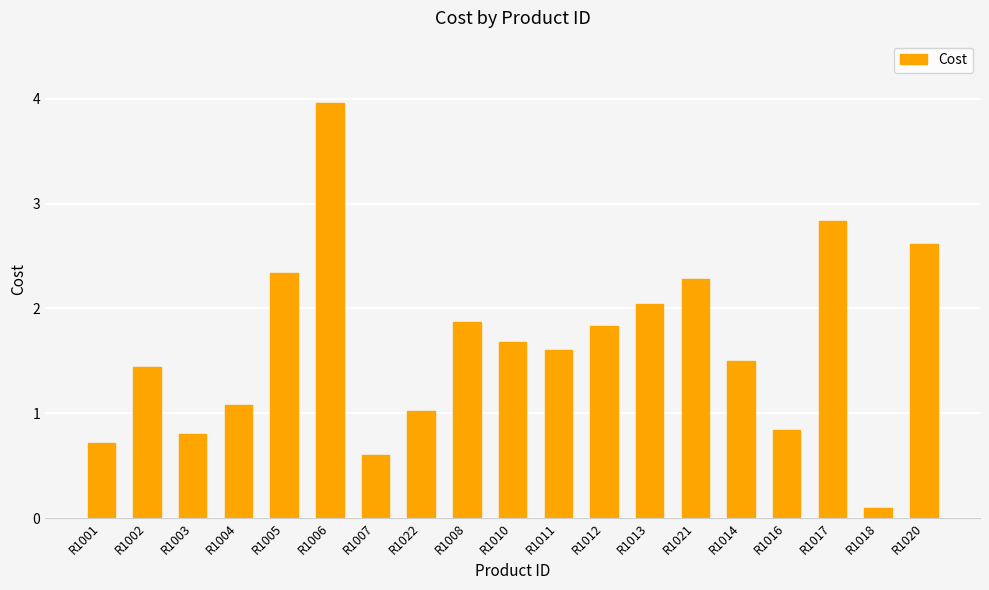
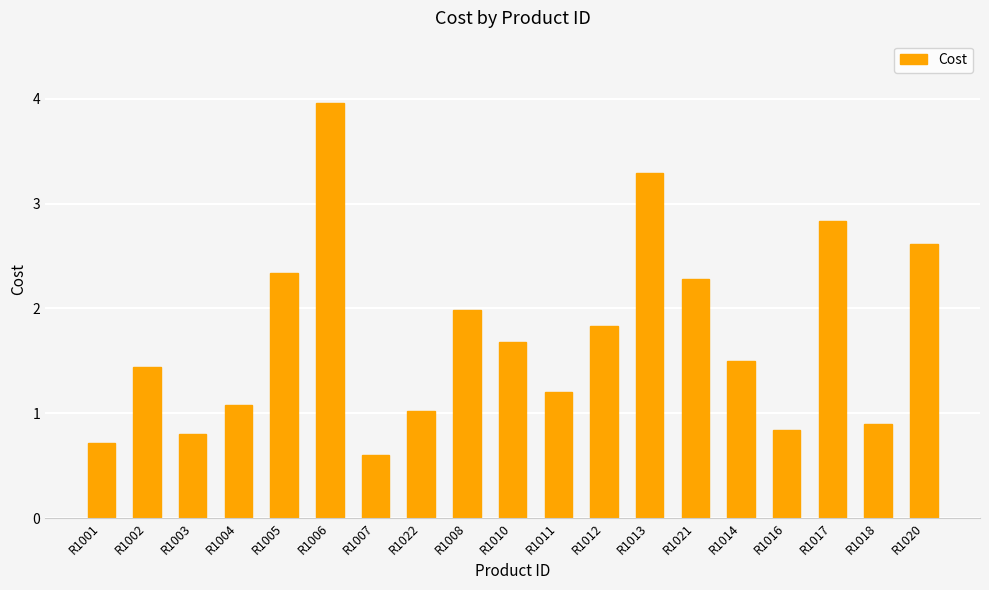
  {
    "R1001": 0.72,
    "R1002": 1.44,
    "R1003": 0.80,
    "R1004": 1.08,
    "R1005": 2.34,
    "R1006": 3.96,
    "R1007": 0.60,
    "R1022": 1.02,
-   "R1008": 1.87,
+   "R1008": 1.98,
    "R1010": 1.68,
-   "R1011": 1.6,
+   "R1011": 1.2,
    "R1012": 1.83,
-   "R1013": 2.04,
+   "R1013": 3.29,
    "R1021": 2.28,
    "R1014": 1.50,
    "R1016": 0.84,
    "R1017": 2.83,
-   "R1018": 0.1,
+   "R1018": 0.9,
    "R1020": 2.61
  }
